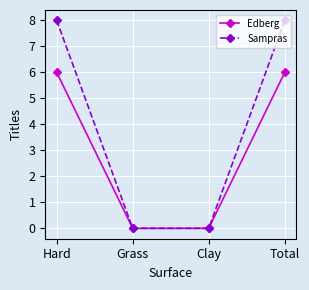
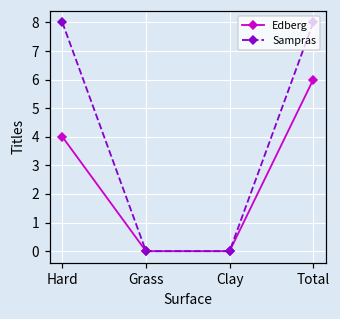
  {
    "Edberg": {
-     "Hard": 6,
+     "Hard": 4,
      "Total": 6
    },
    "Sampras": {
      "Hard": 8
    }
  }
